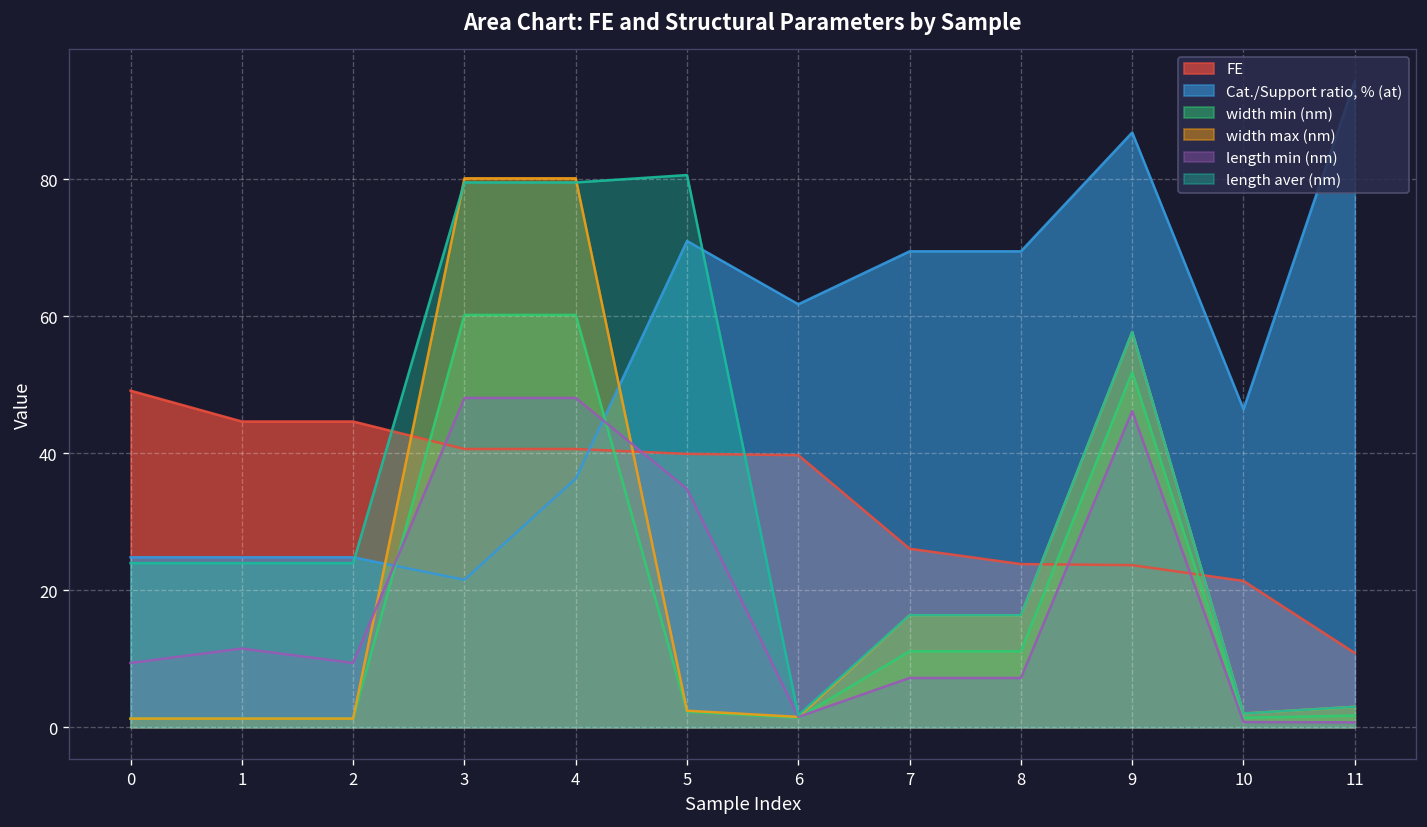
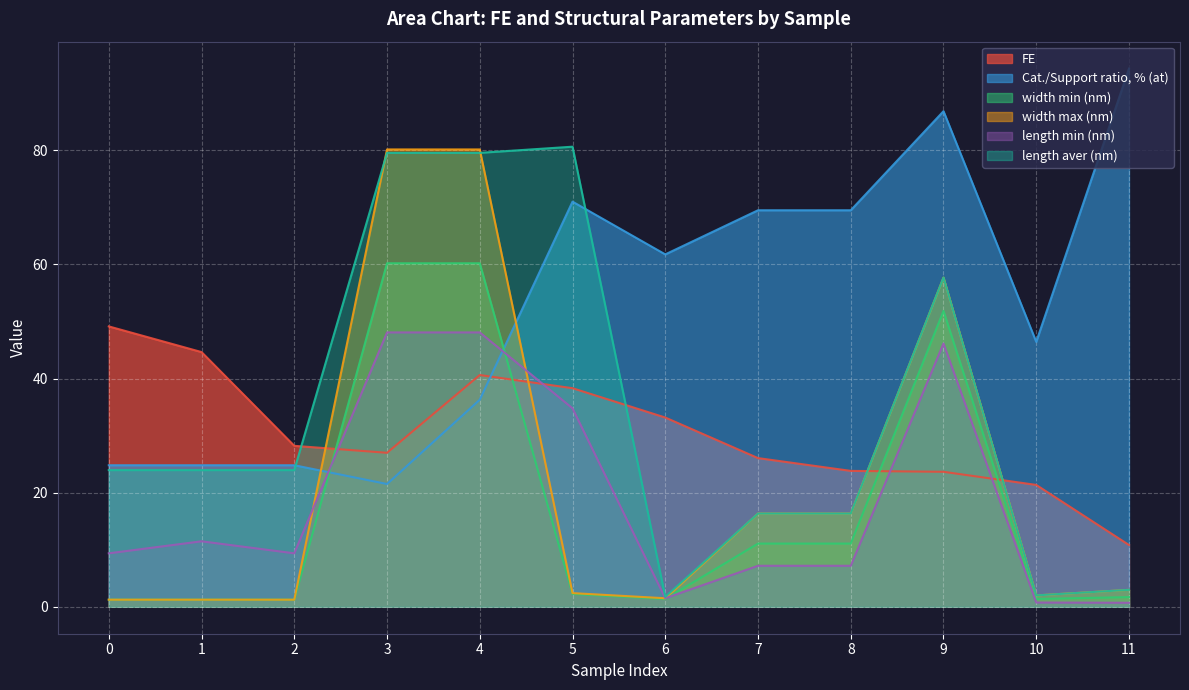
  {
    "FE": {
      "0": 49,
      "1": 45,
-     "2": 45,
-     "3": 41,
+     "2": 28,
+     "3": 27,
      "4": 41,
-     "5": 40,
-     "6": 40,
+     "5": 38,
+     "6": 33,
      "7": 26,
      "8": 24,
      "9": 24,
      "10": 21,
      "11": 11
    },
    "Cat./Support ratio, % (at)": {
      "0": 25,
      "1": 25,
      "2": 25,
      "3": 22,
      "4": 36,
      "5": 71,
      "6": 62,
      "7": 69,
      "8": 69,
      "9": 87,
      "10": 46
    },
    "width max (nm)": {
      "3": 80,
      "4": 80
    },
    "length min (nm)": {
      "0": 9,
      "1": 11,
      "2": 9,
      "3": 48,
      "4": 48,
      "5": 35,
      "7": 7,
      "8": 7,
      "9": 46,
      "10": 1,
      "11": 1
    }
  }
